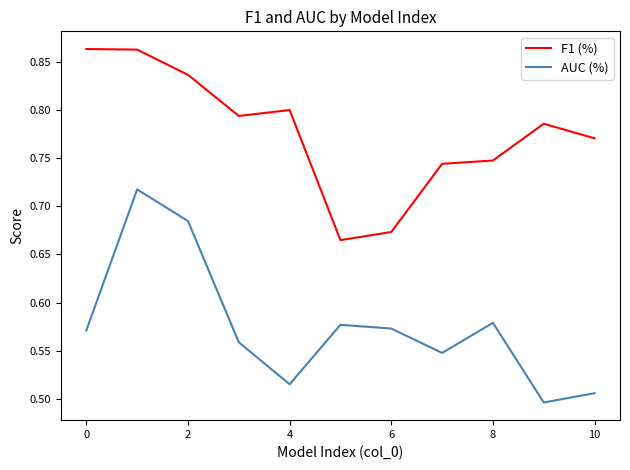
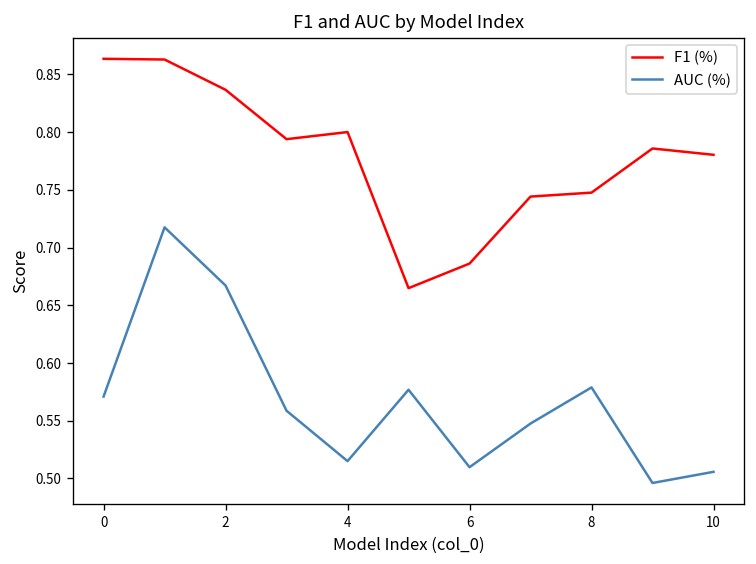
  {
    "F1 (%)": {
      "0": 0.86,
      "2": 0.84,
      "4": 0.80,
-     "6": 0.67,
+     "6": 0.69,
      "8": 0.75,
-     "10": 0.77
+     "10": 0.78
    },
    "AUC (%)": {
      "0": 0.57,
-     "2": 0.68,
+     "2": 0.67,
      "4": 0.52,
-     "6": 0.57,
+     "6": 0.51,
      "8": 0.58,
      "10": 0.51
    }
  }
